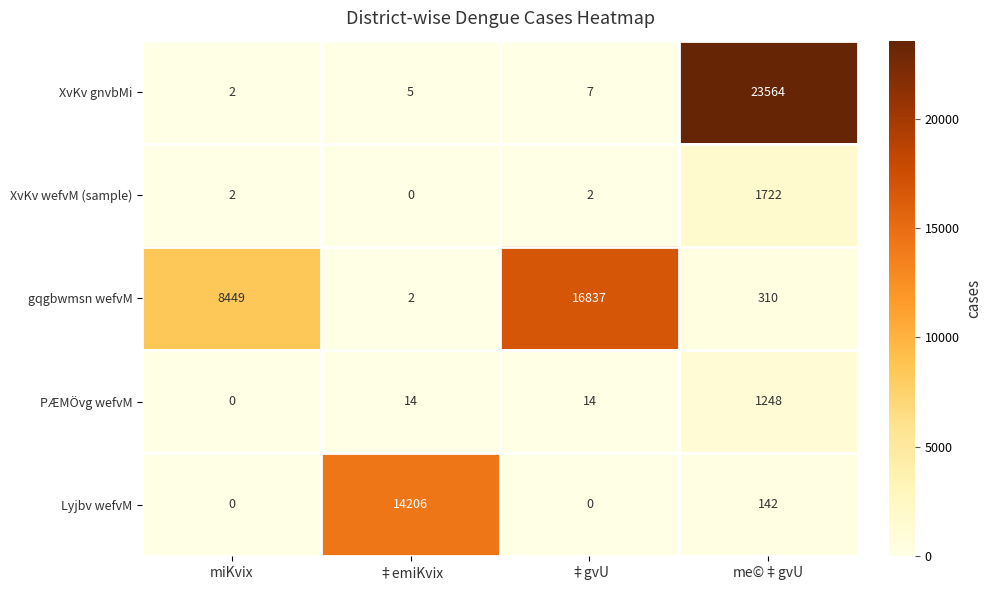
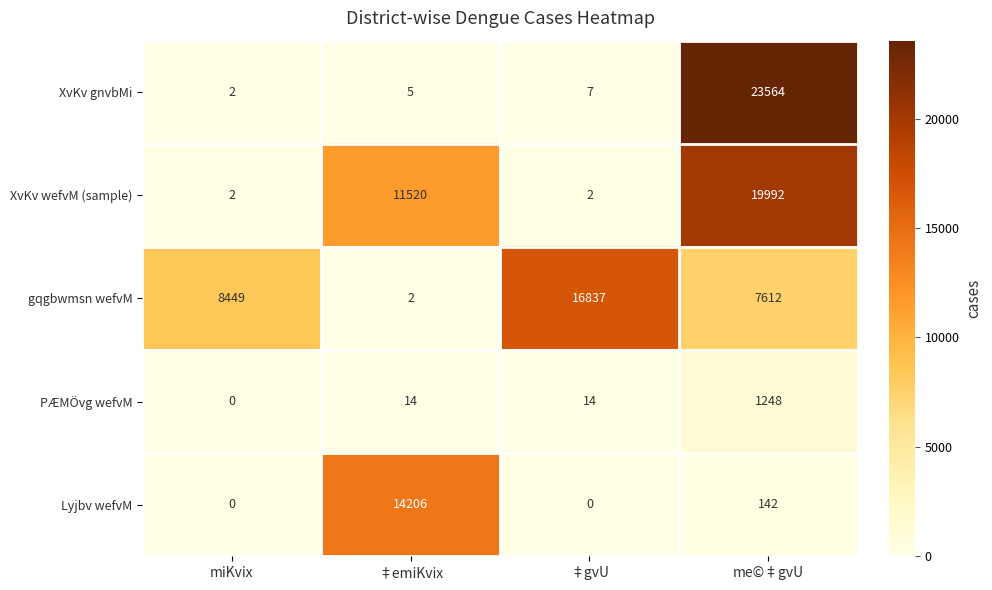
  {
    "XvKv gnvbMi": {
      "miKvix": 2,
      "‡emiKvix": 5,
      "‡gvU": 7,
      "me©‡gvU": 23564
    },
    "XvKv wefvM (sample)": {
      "miKvix": 2,
-     "‡emiKvix": 0,
+     "‡emiKvix": 11520,
      "‡gvU": 2,
-     "me©‡gvU": 1722
+     "me©‡gvU": 19992
    },
    "gqgbwmsn wefvM": {
      "miKvix": 8449,
      "‡emiKvix": 2,
      "‡gvU": 16837,
-     "me©‡gvU": 310
+     "me©‡gvU": 7612
    },
    "PÆMÖvg wefvM": {
      "miKvix": 0,
      "‡emiKvix": 14,
      "‡gvU": 14,
      "me©‡gvU": 1248
    },
    "Lyjbv wefvM": {
      "miKvix": 0,
      "‡emiKvix": 14206,
      "‡gvU": 0,
      "me©‡gvU": 142
    }
  }
